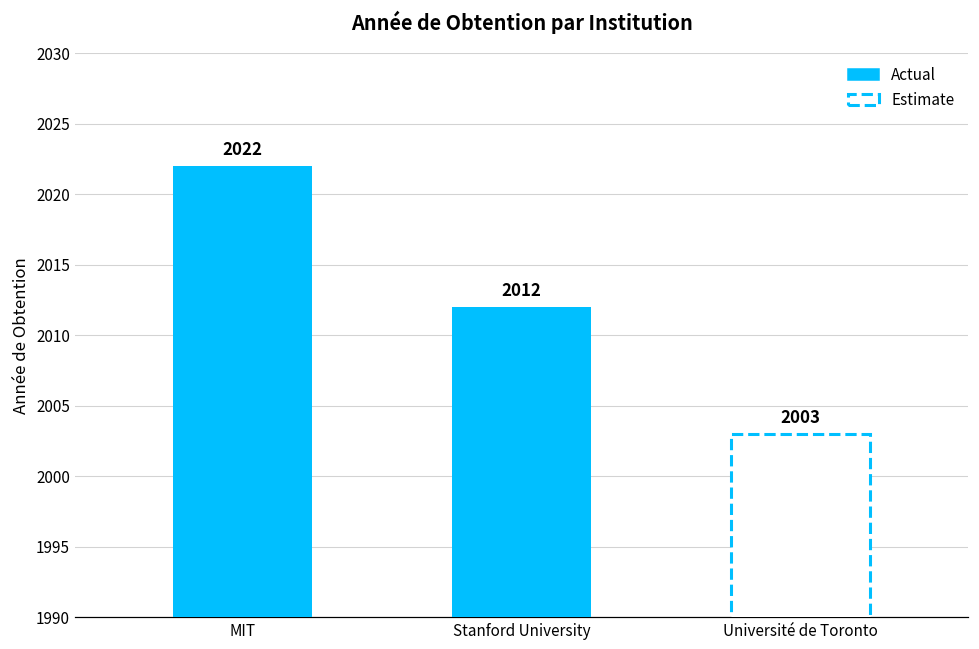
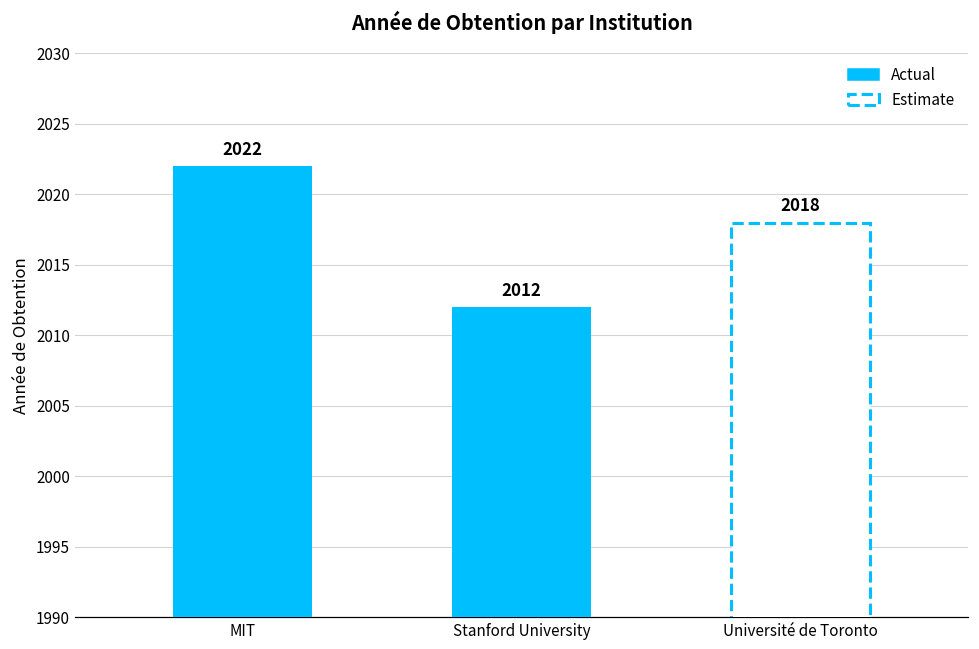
  {
    "MIT": 2022,
    "Stanford University": 2012,
-   "Université de Toronto": 2003
+   "Université de Toronto": 2018
  }
